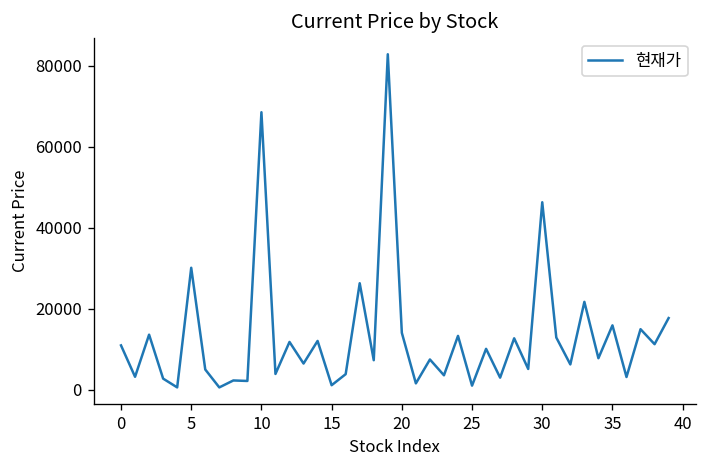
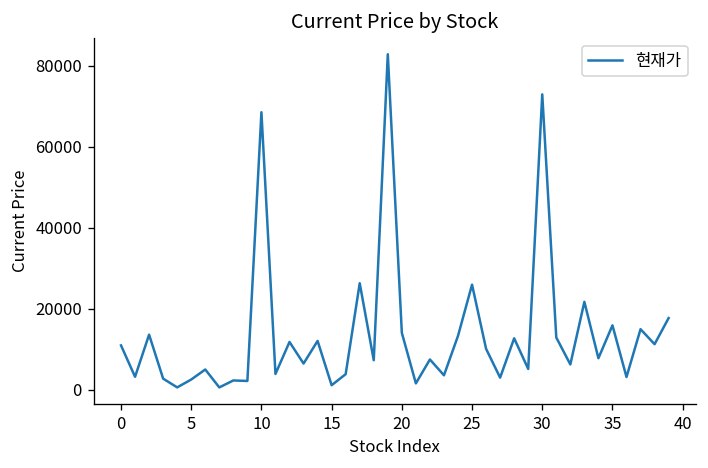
  {
    "0": 11000,
-   "5": 30000,
+   "5": 2000,
    "10": 68000,
    "15": 1000,
    "20": 14000,
-   "25": 1000,
-   "30": 46000,
+   "25": 26000,
+   "30": 73000,
    "35": 16000
  }
